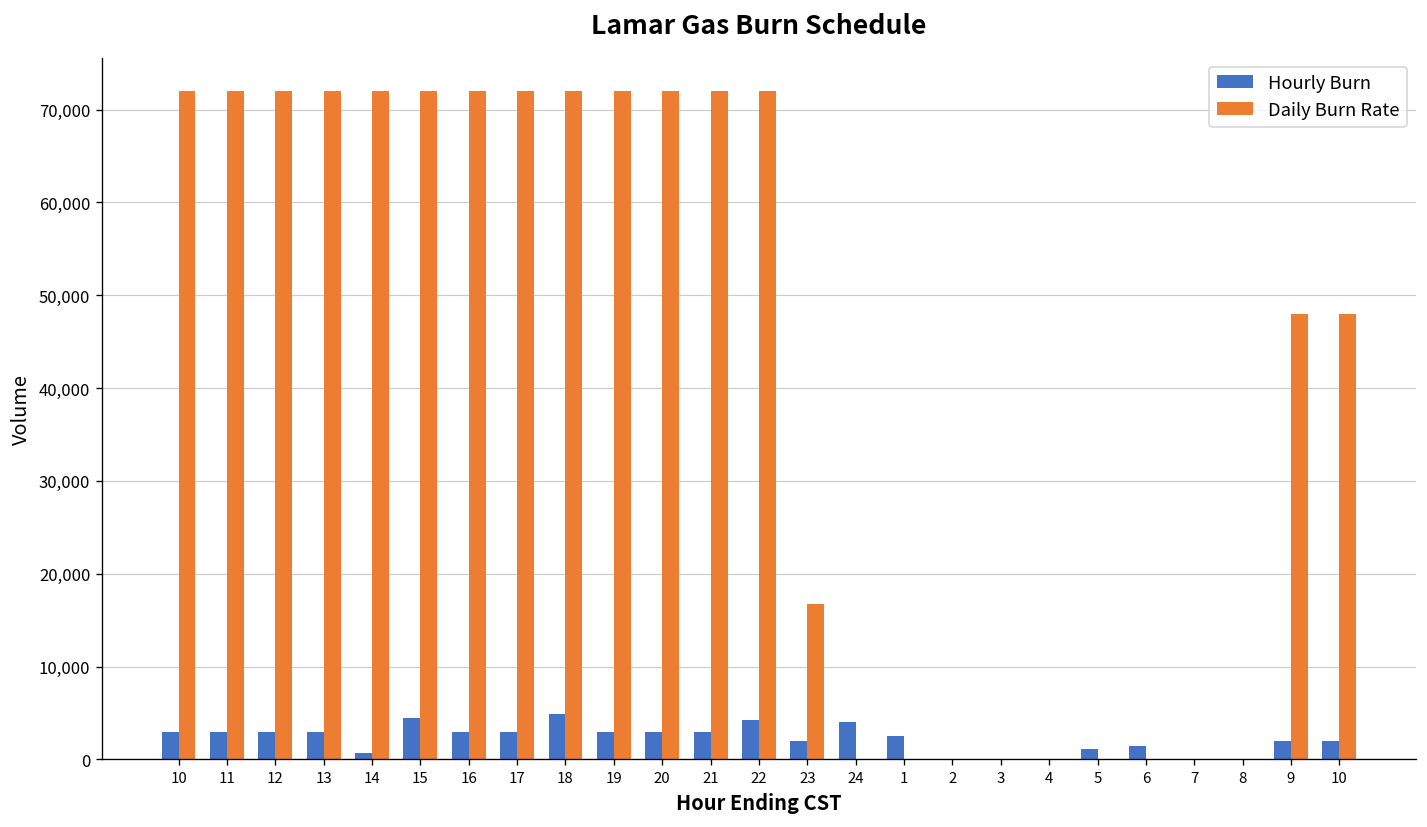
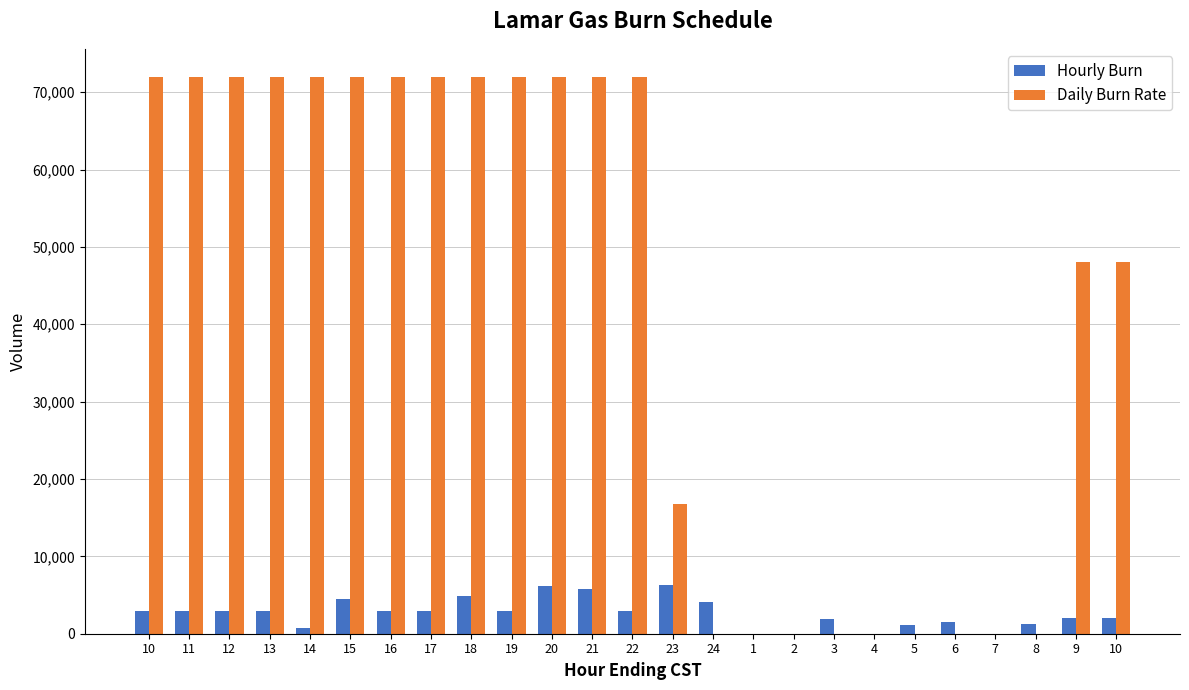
  {
    "Hourly Burn": {
      "11": "3,000",
      "12": "3,000",
      "13": "3,000",
      "14": "1,000",
      "15": "4,000",
      "16": "3,000",
      "17": "3,000",
      "18": "5,000",
      "19": "3,000",
-     "20": "3,000",
-     "21": "3,000",
-     "22": "4,000",
-     "23": "2,000",
+     "20": "6,000",
+     "21": "6,000",
+     "22": "3,000",
+     "23": "6,000",
      "24": "4,000",
-     "1": "3,000",
+     "1": "0",
      "2": "0",
-     "3": "0",
+     "3": "2,000",
      "4": "0",
      "5": "1,000",
      "6": "1,000",
      "7": "0",
-     "8": "0",
+     "8": "1,000",
      "9": "2,000"
    },
    "Daily Burn Rate": {
      "11": "72,000",
      "12": "72,000",
      "13": "72,000",
      "14": "72,000",
      "15": "72,000",
      "16": "72,000",
      "17": "72,000",
      "18": "72,000",
      "19": "72,000",
      "20": "72,000",
      "21": "72,000",
      "22": "72,000",
      "23": "17,000",
      "24": "0",
      "1": "0",
      "2": "0",
      "3": "0",
      "4": "0",
      "5": "0",
      "6": "0",
      "7": "0",
      "8": "0",
      "9": "48,000"
    }
  }
